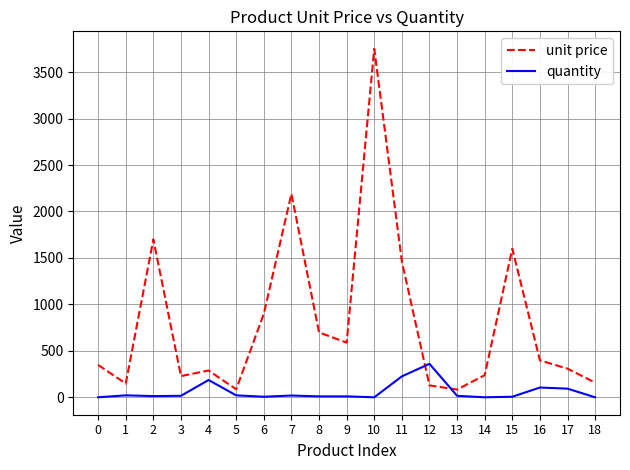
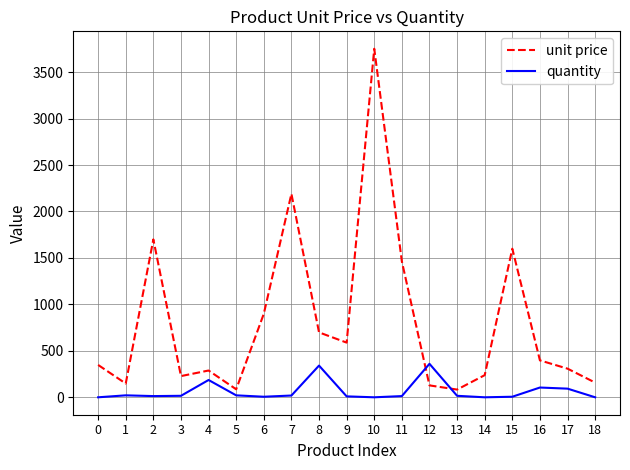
  {
    "unit price": {
      "0": 400,
      "1": 200,
      "2": 1700,
      "3": 200,
      "4": 300,
      "5": 100,
      "6": 900,
      "7": 2200,
      "8": 700,
      "9": 600,
      "10": 3800,
      "11": 1500,
      "12": 100,
      "13": 100,
      "14": 200,
      "15": 1600,
      "16": 400,
      "17": 300,
      "18": 200
    },
    "quantity": {
      "0": 0,
      "1": 0,
      "2": 0,
      "3": 0,
      "4": 200,
      "5": 0,
      "6": 0,
      "7": 0,
-     "8": 0,
+     "8": 300,
      "9": 0,
      "10": 0,
-     "11": 200,
+     "11": 0,
      "12": 400,
      "13": 0,
      "14": 0,
      "15": 0,
      "16": 100,
      "17": 100,
      "18": 0
    }
  }
